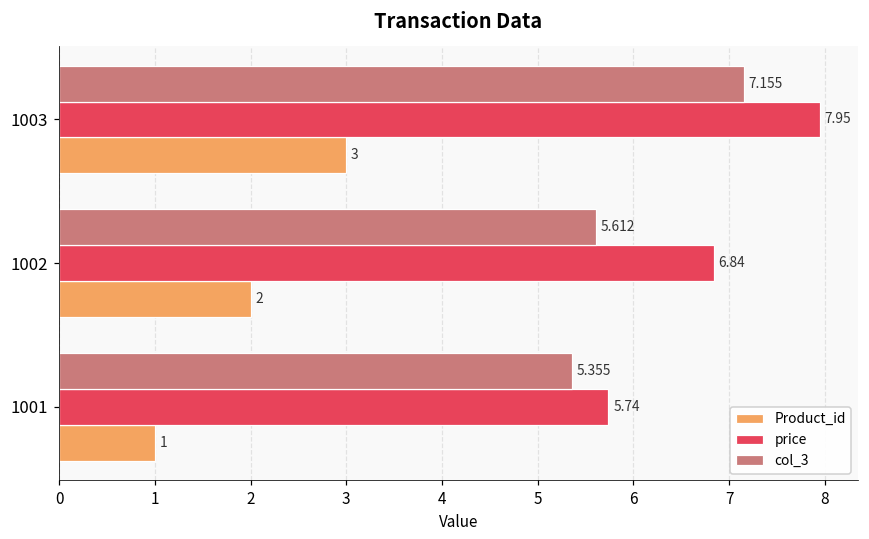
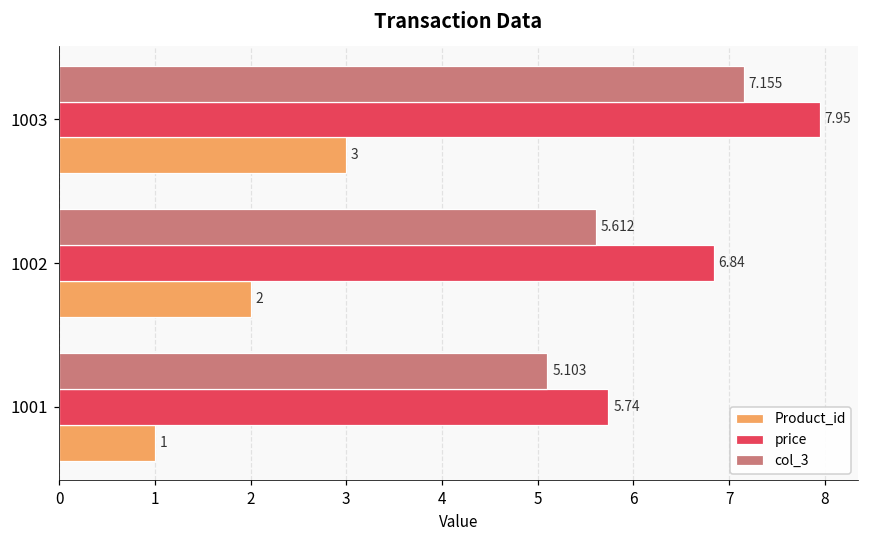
  {
    "Product_id": {
      "1003": 3,
      "1002": 2,
      "1001": 1
    },
    "price": {
      "1003": 7.95,
      "1002": 6.84,
      "1001": 5.74
    },
    "col_3": {
      "1003": 7.155,
      "1002": 5.612,
-     "1001": 5.355
+     "1001": 5.103
    }
  }
